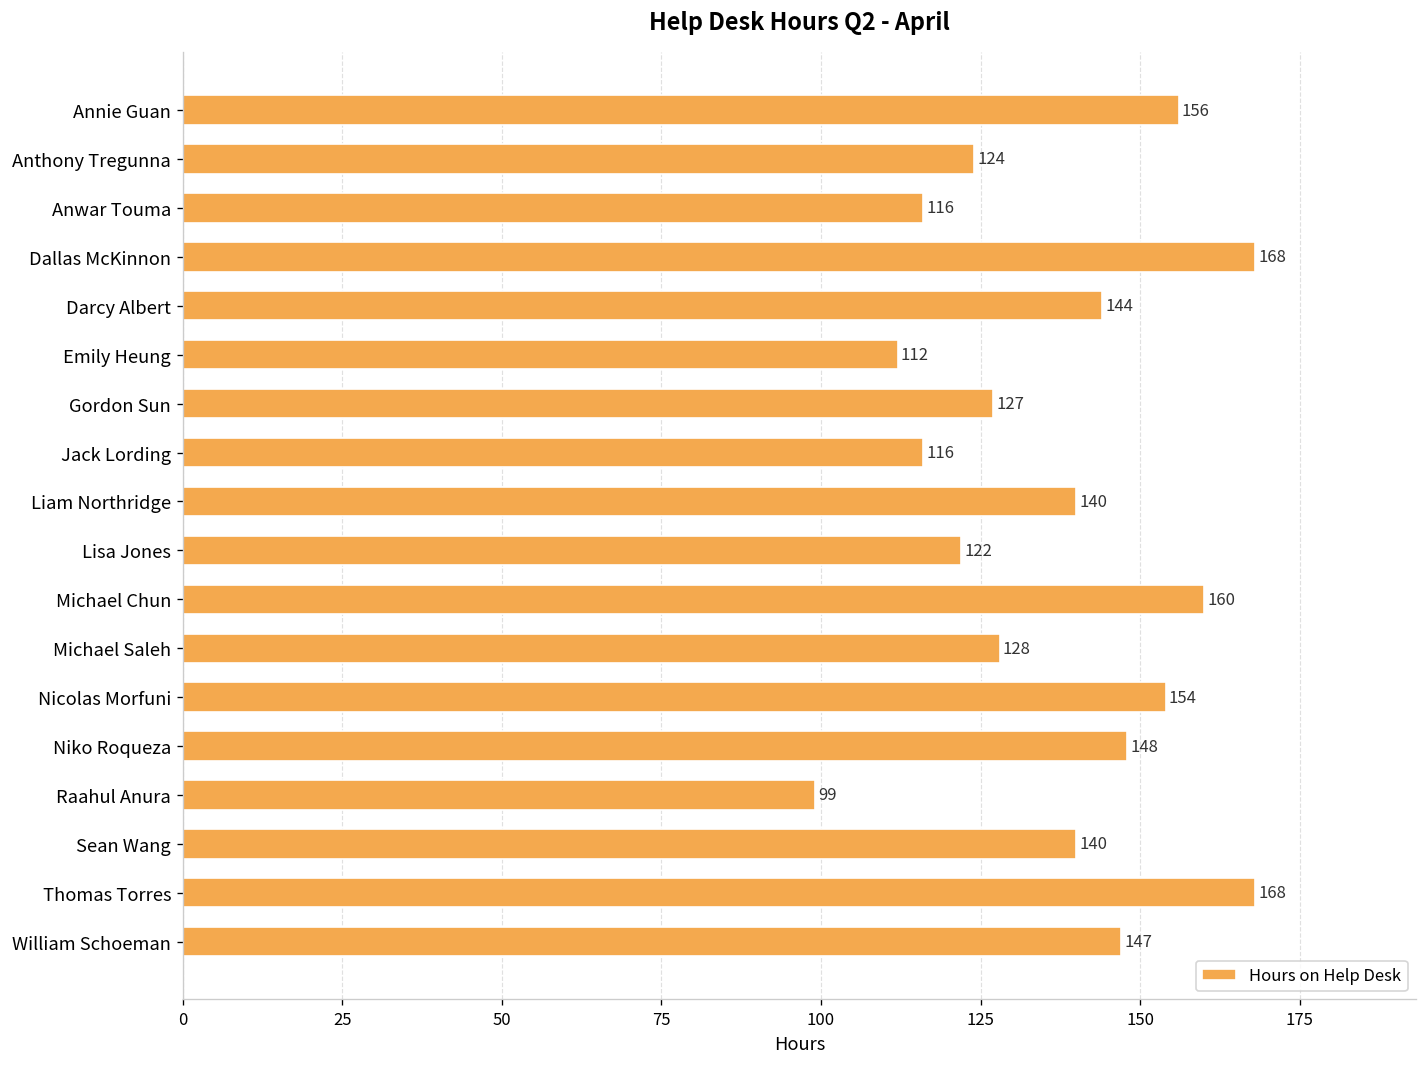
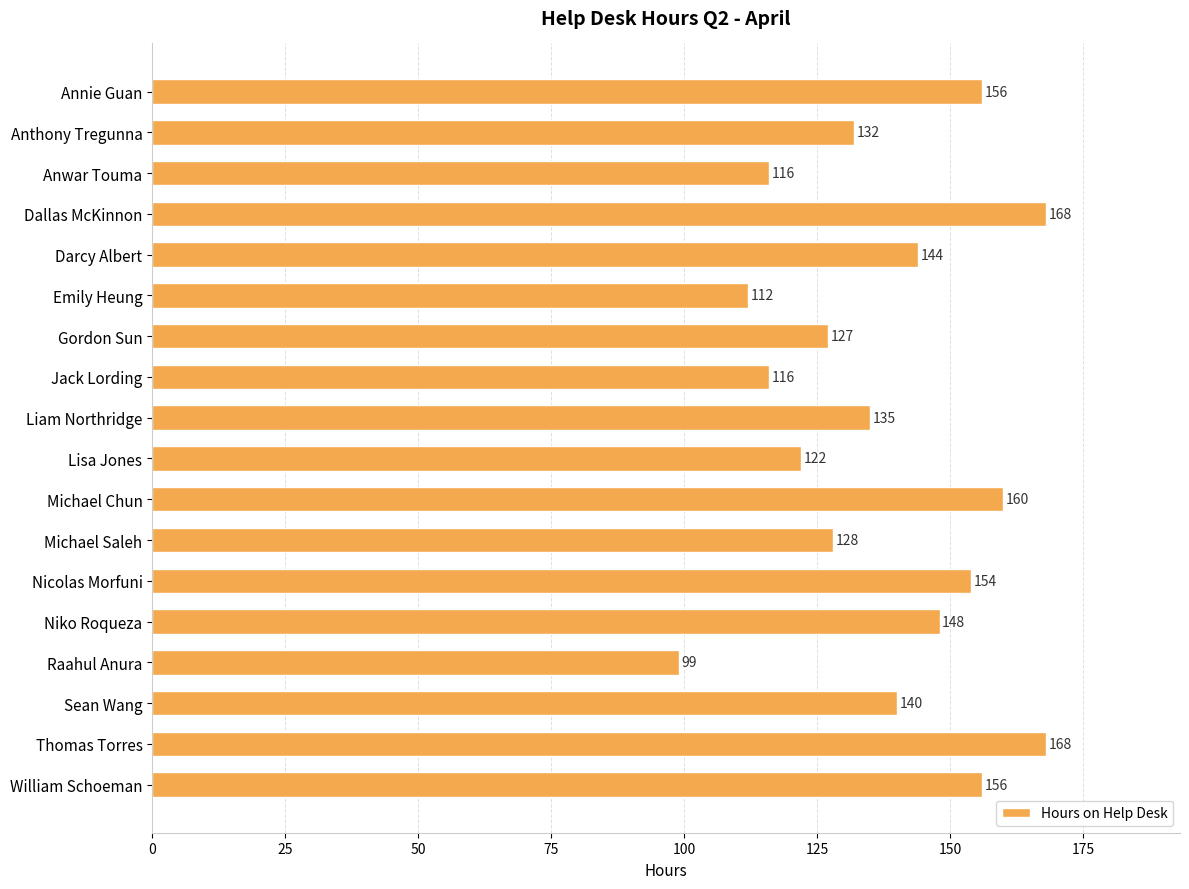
  {
    "Annie Guan": 156,
-   "Anthony Tregunna": 124,
+   "Anthony Tregunna": 132,
    "Anwar Touma": 116,
    "Dallas McKinnon": 168,
    "Darcy Albert": 144,
    "Emily Heung": 112,
    "Gordon Sun": 127,
    "Jack Lording": 116,
-   "Liam Northridge": 140,
+   "Liam Northridge": 135,
    "Lisa Jones": 122,
    "Michael Chun": 160,
    "Michael Saleh": 128,
    "Nicolas Morfuni": 154,
    "Niko Roqueza": 148,
    "Raahul Anura": 99,
    "Sean Wang": 140,
    "Thomas Torres": 168,
-   "William Schoeman": 147
+   "William Schoeman": 156
  }
